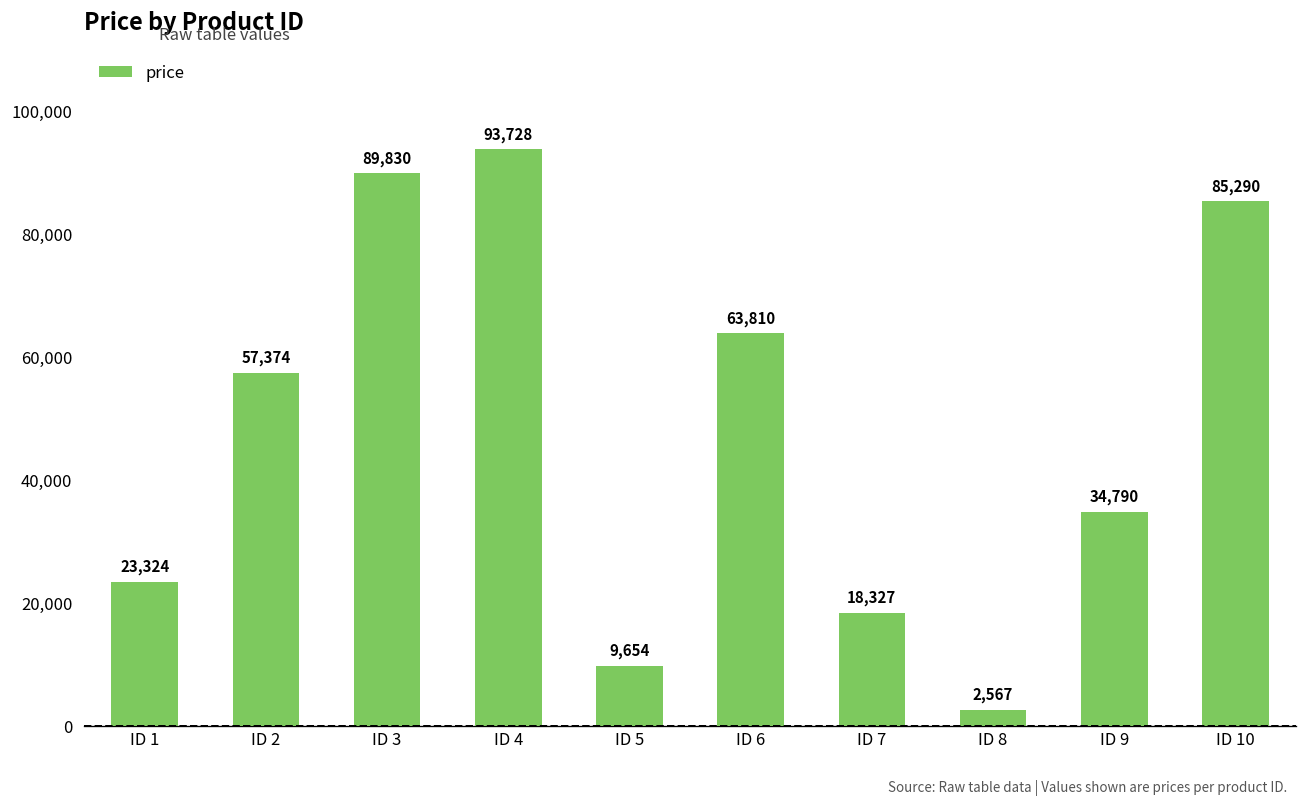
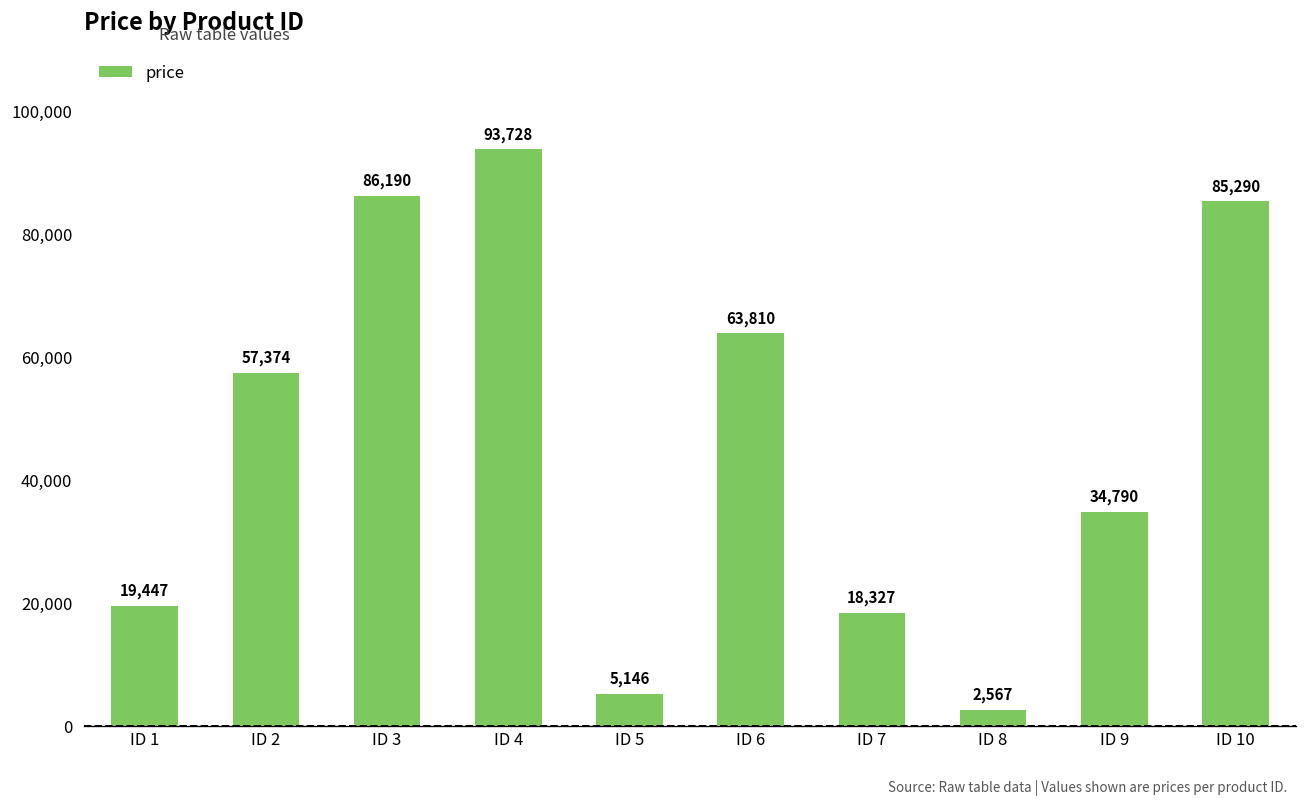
  {
-   "ID 1": "23,324",
+   "ID 1": "19,447",
    "ID 2": "57,374",
-   "ID 3": "89,830",
+   "ID 3": "86,190",
    "ID 4": "93,728",
-   "ID 5": "9,654",
+   "ID 5": "5,146",
    "ID 6": "63,810",
    "ID 7": "18,327",
    "ID 8": "2,567",
    "ID 9": "34,790",
    "ID 10": "85,290"
  }
